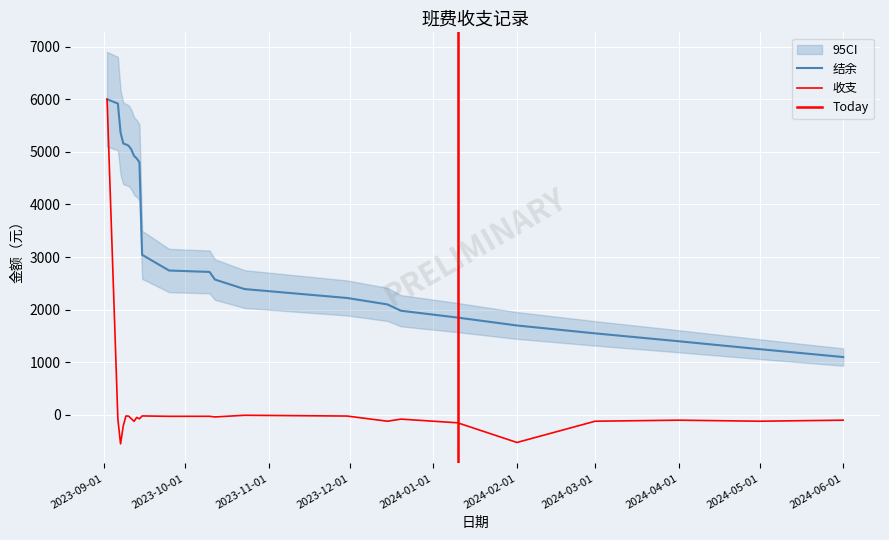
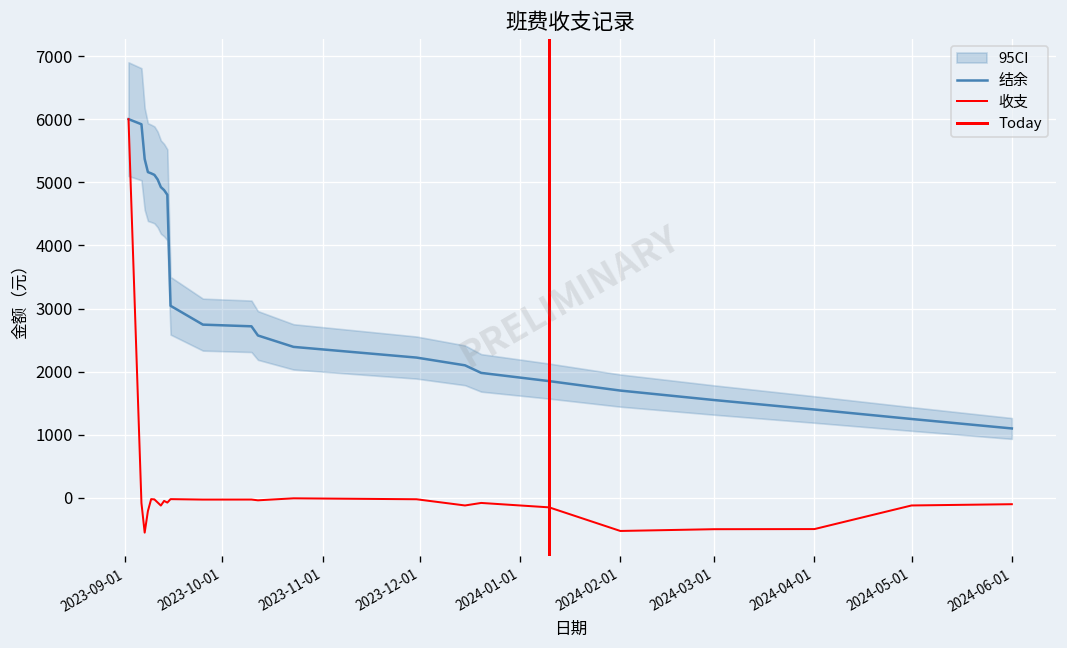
  {
    "收支": {
      "2024-02-01": -500,
-     "2024-03-01": -100,
-     "2024-04-01": -100,
+     "2024-03-01": -500,
+     "2024-04-01": -500,
      "2024-05-01": -100,
      "2024-06-01": -100
    }
  }
